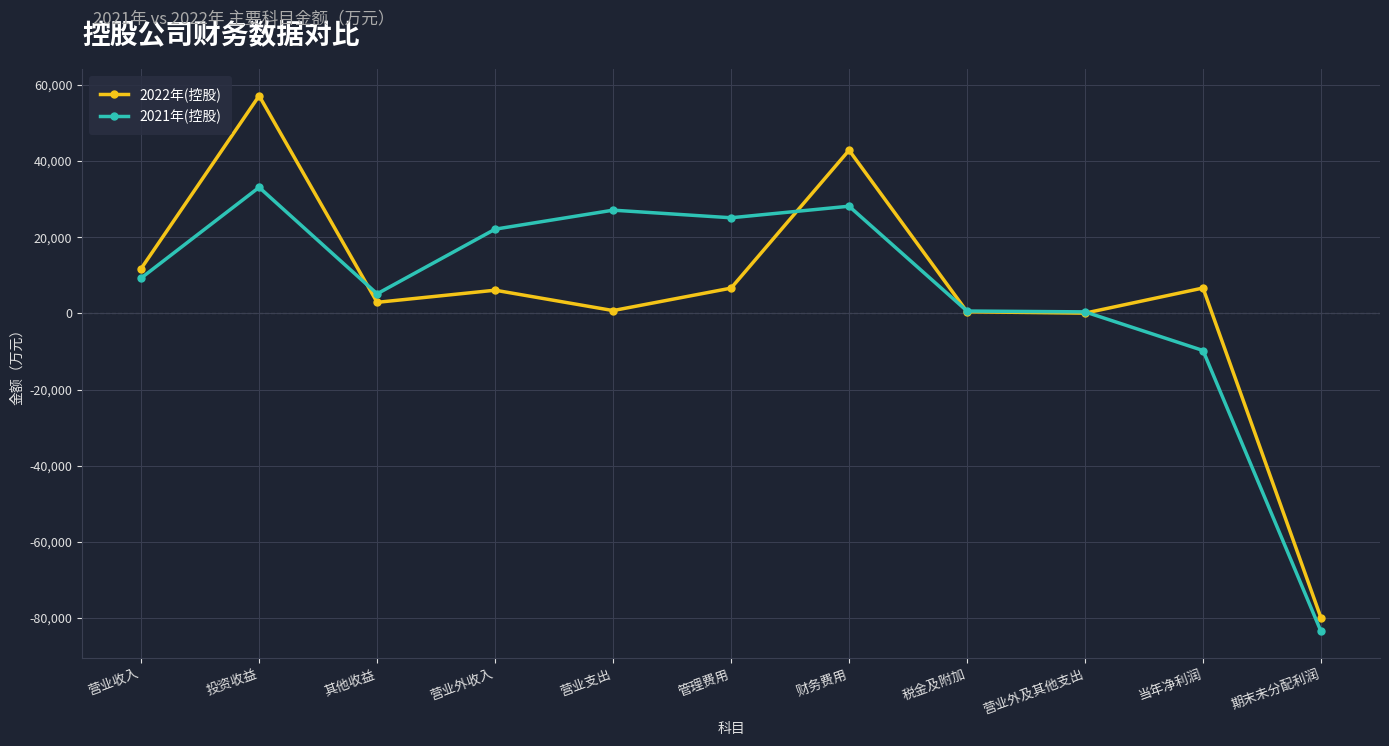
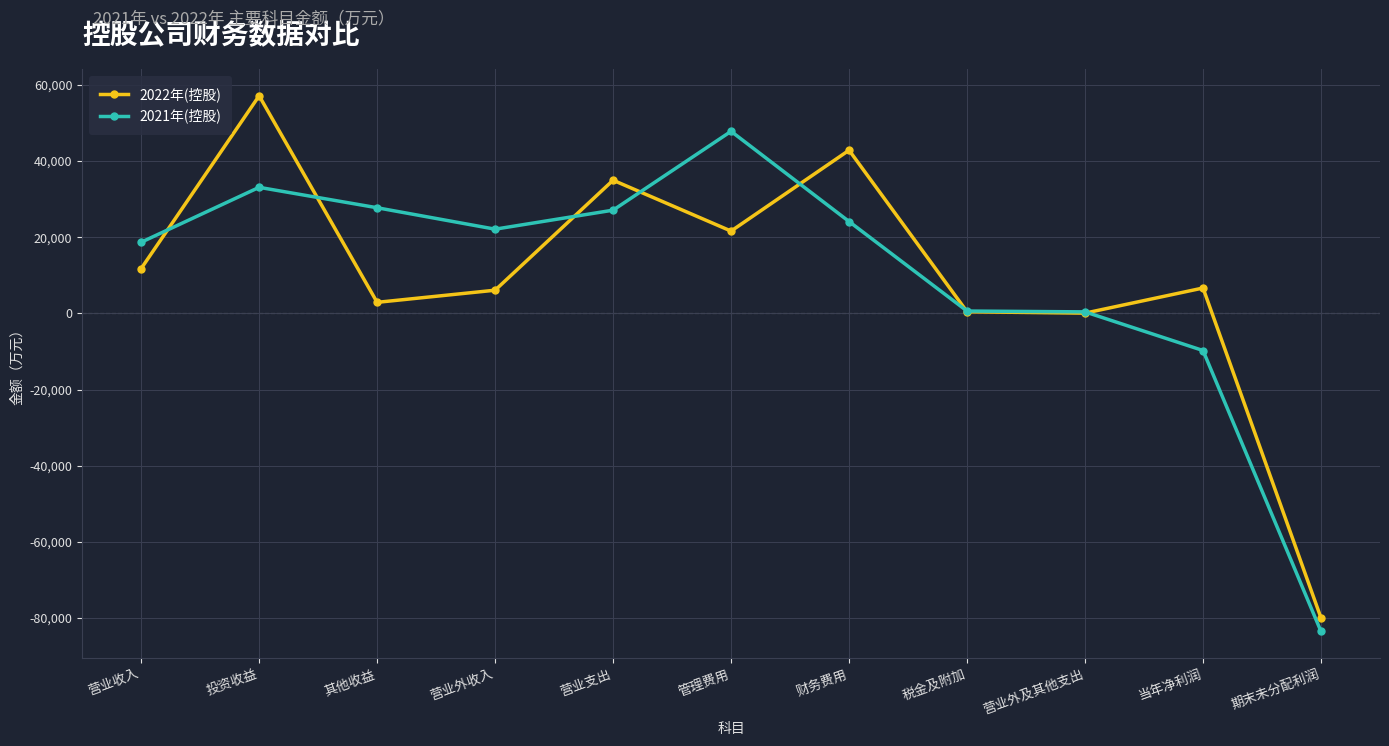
  {
    "2022年(控股)": {
      "营业收入": "12,000",
      "投资收益": "57,000",
      "其他收益": "3,000",
      "营业外收入": "6,000",
-     "营业支出": "1,000",
-     "管理费用": "7,000",
+     "营业支出": "35,000",
+     "管理费用": "22,000",
      "财务费用": "43,000",
      "当年净利润": "7,000",
      "期末未分配利润": "-80,000"
    },
    "2021年(控股)": {
-     "营业收入": "9,000",
+     "营业收入": "19,000",
      "投资收益": "33,000",
-     "其他收益": "5,000",
+     "其他收益": "28,000",
      "营业外收入": "22,000",
      "营业支出": "27,000",
-     "管理费用": "25,000",
-     "财务费用": "28,000",
+     "管理费用": "48,000",
+     "财务费用": "24,000",
      "当年净利润": "-10,000",
      "期末未分配利润": "-84,000"
    }
  }
